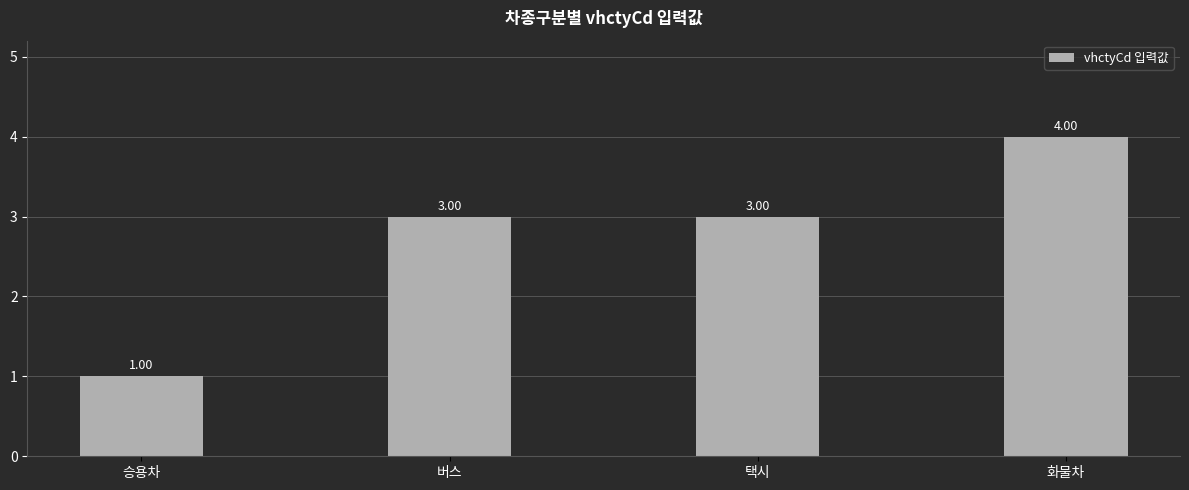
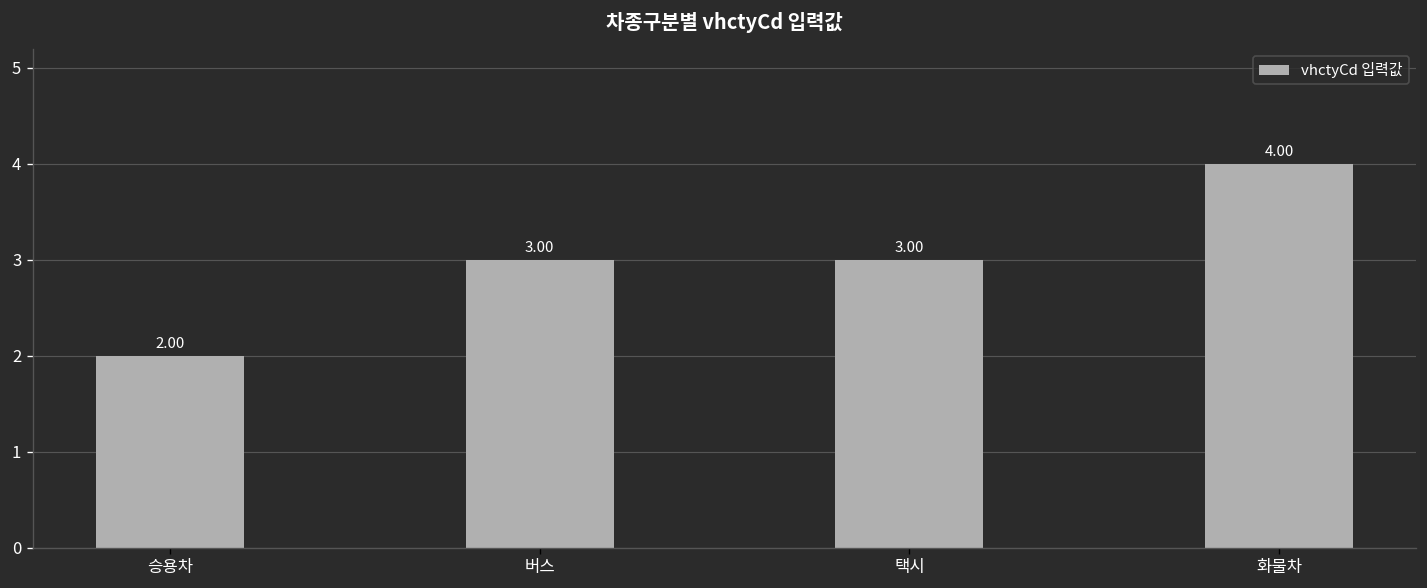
  {
-   "승용차": 1.00,
+   "승용차": 2.00,
    "버스": 3.00,
    "택시": 3.00,
    "화물차": 4.00
  }
